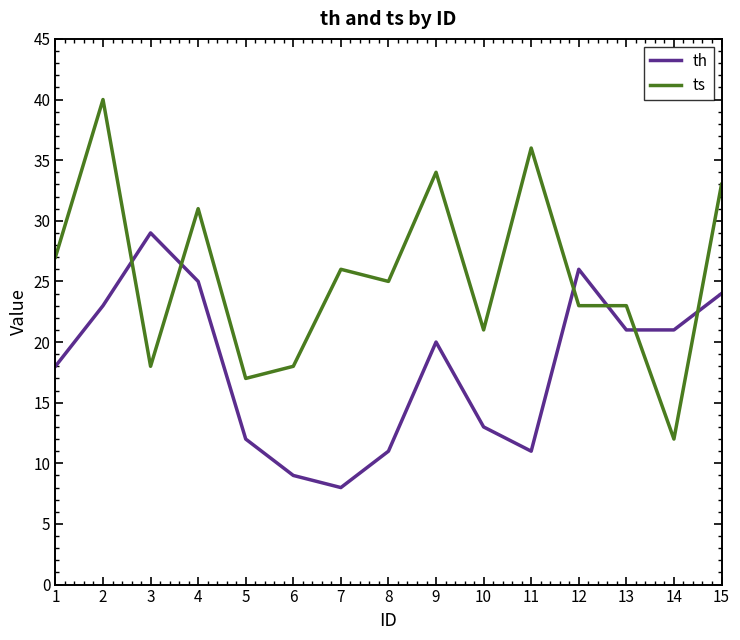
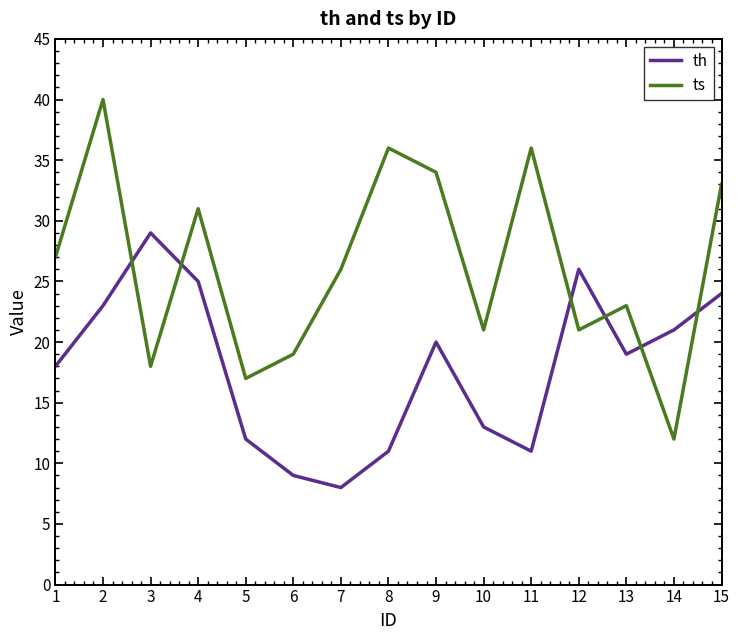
  {
    "th": {
      "1": 18,
      "2": 23,
      "3": 29,
      "4": 25,
      "5": 12,
      "6": 9,
      "7": 8,
      "8": 11,
      "9": 20,
      "10": 13,
      "11": 11,
      "12": 26,
-     "13": 21,
+     "13": 19,
      "14": 21,
      "15": 24
    },
    "ts": {
      "1": 27,
      "2": 40,
      "3": 18,
      "4": 31,
      "5": 17,
-     "6": 18,
+     "6": 19,
      "7": 26,
-     "8": 25,
+     "8": 36,
      "9": 34,
      "10": 21,
      "11": 36,
-     "12": 23,
+     "12": 21,
      "13": 23,
      "14": 12,
      "15": 33
    }
  }
